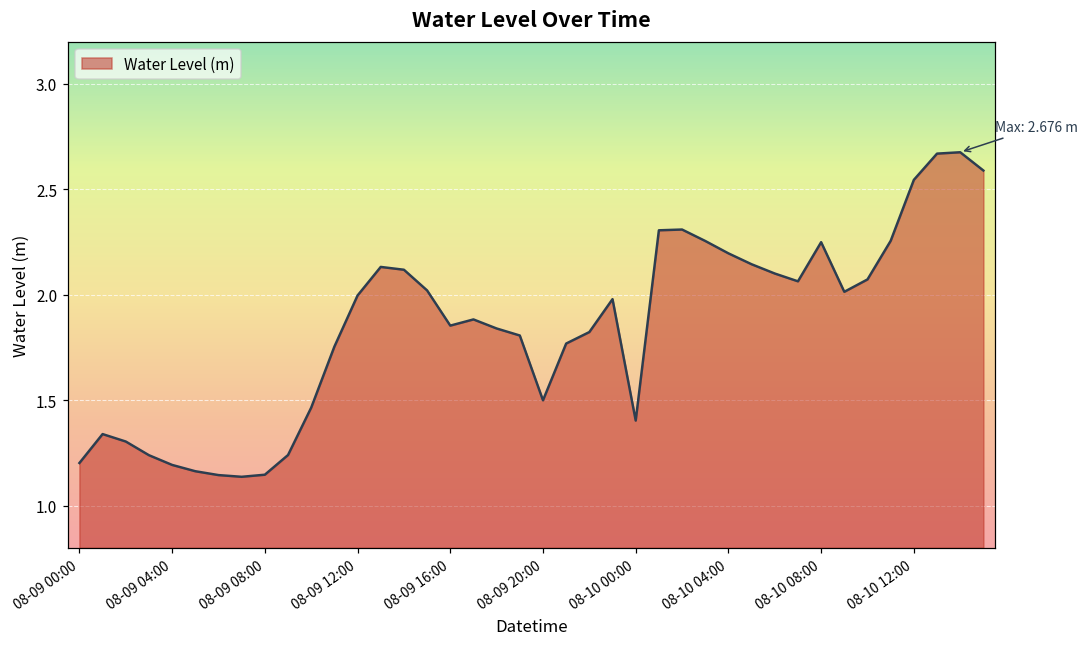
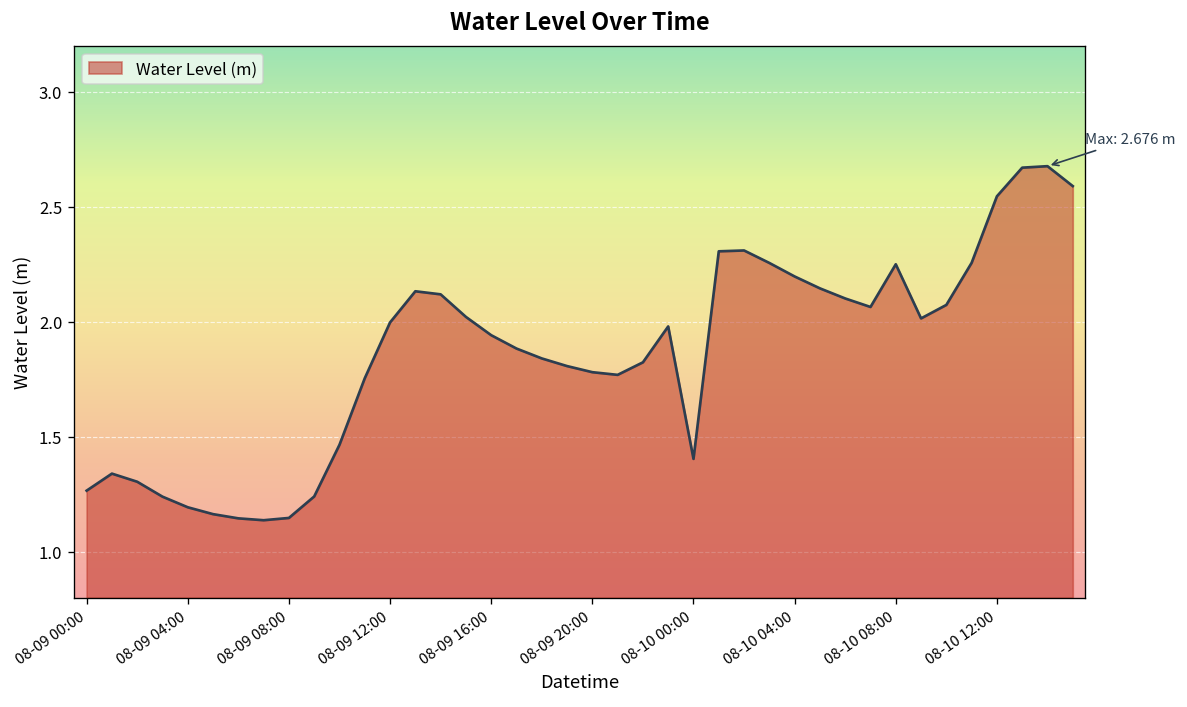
  {
-   "08-09 00:00": 1.20,
+   "08-09 00:00": 1.27,
    "08-09 04:00": 1.19,
    "08-09 08:00": 1.15,
    "08-09 12:00": 2.00,
-   "08-09 16:00": 1.85,
-   "08-09 20:00": 1.50,
+   "08-09 16:00": 1.94,
+   "08-09 20:00": 1.78,
    "08-10 00:00": 1.40,
    "08-10 04:00": 2.20,
    "08-10 08:00": 2.25,
    "08-10 12:00": 2.55
  }
